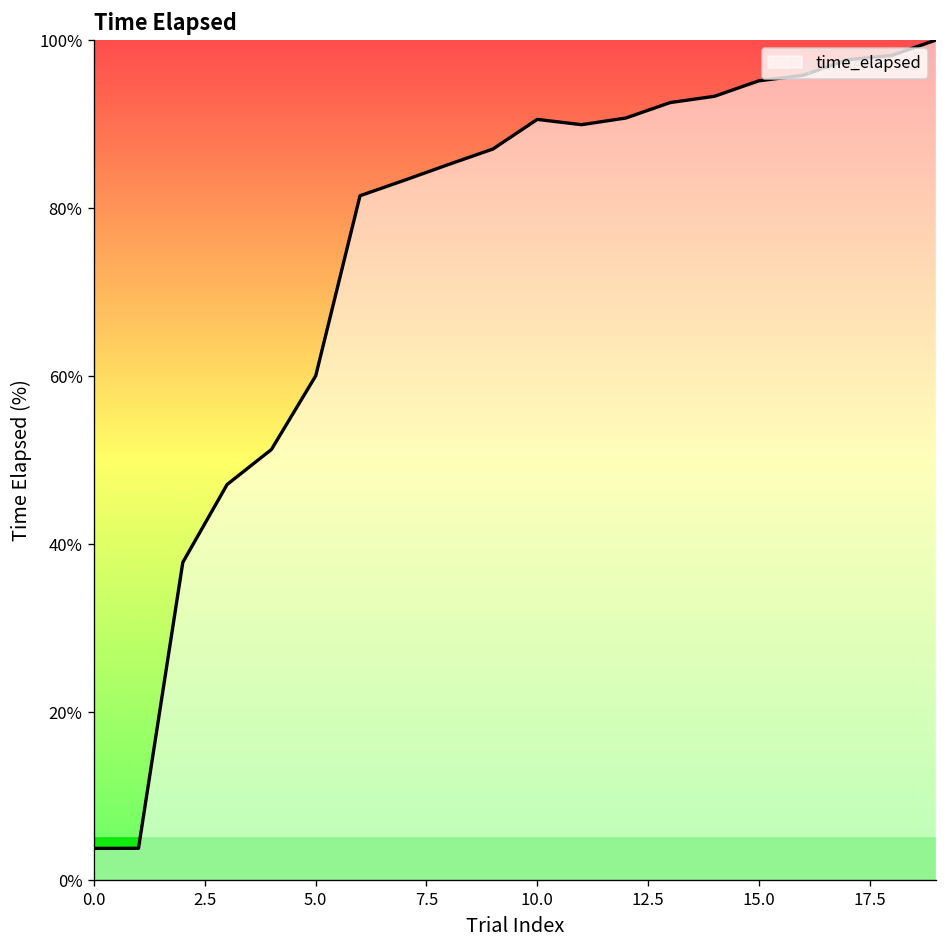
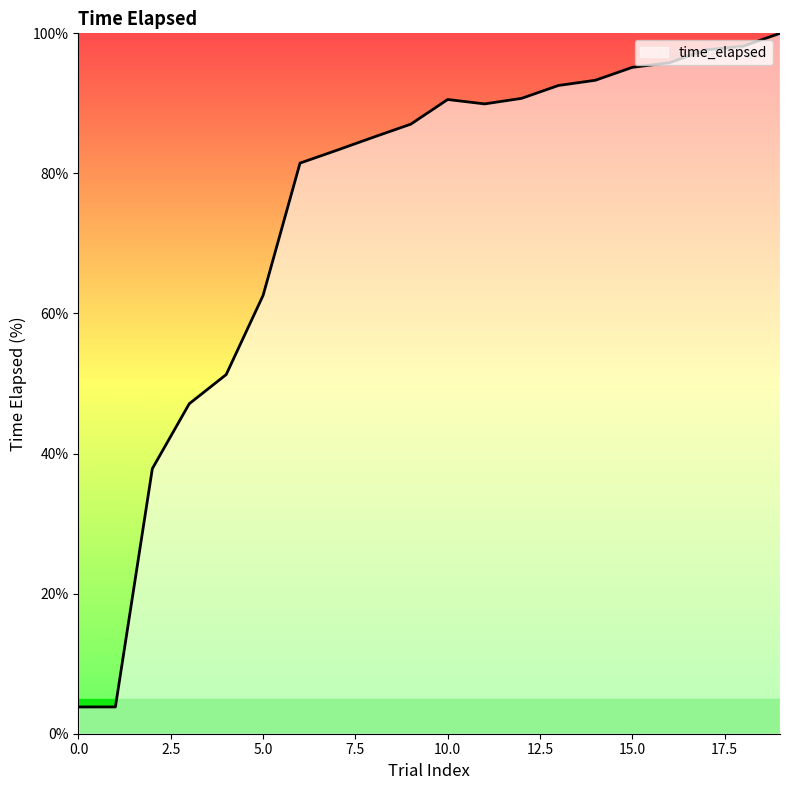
  {
-   "5.0": "60%",
+   "5.0": "63%",
    "10.0": "91%",
    "15.0": "95%"
  }
